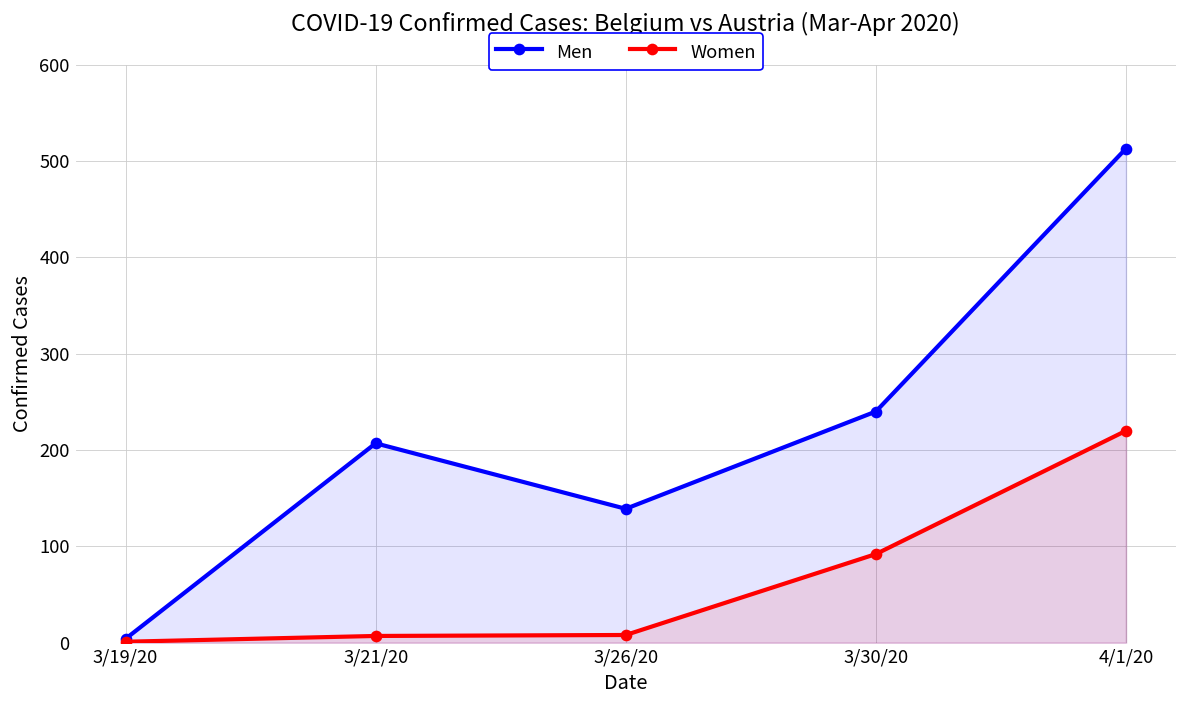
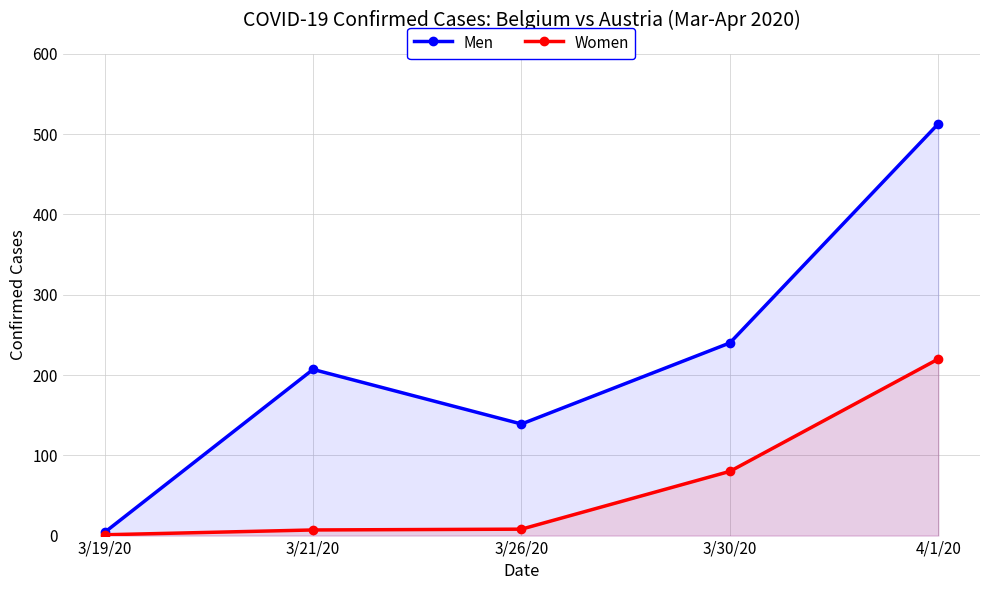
  {
    "Men": {
      "3/21/20": 210,
      "3/26/20": 140,
      "3/30/20": 240,
      "4/1/20": 510
    },
    "Women": {
      "3/21/20": 10,
      "3/26/20": 10,
-     "3/30/20": 90,
+     "3/30/20": 80,
      "4/1/20": 220
    }
  }
